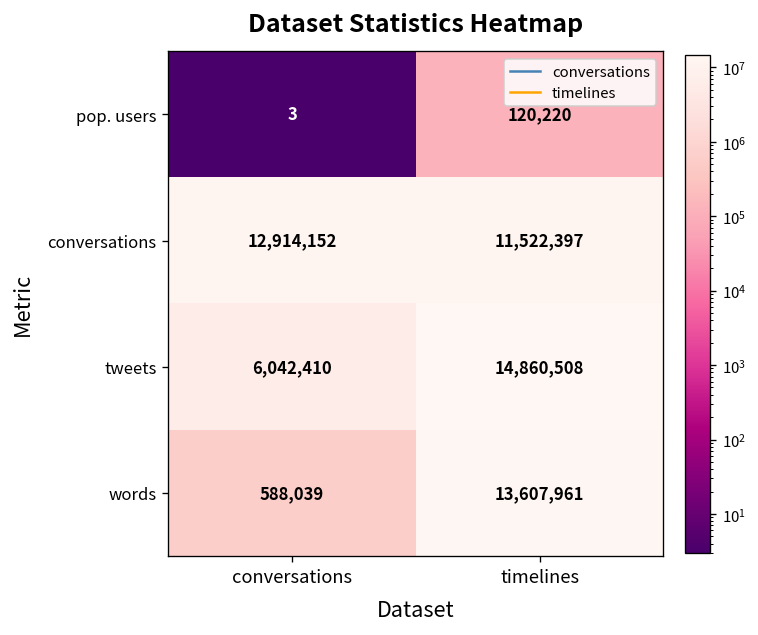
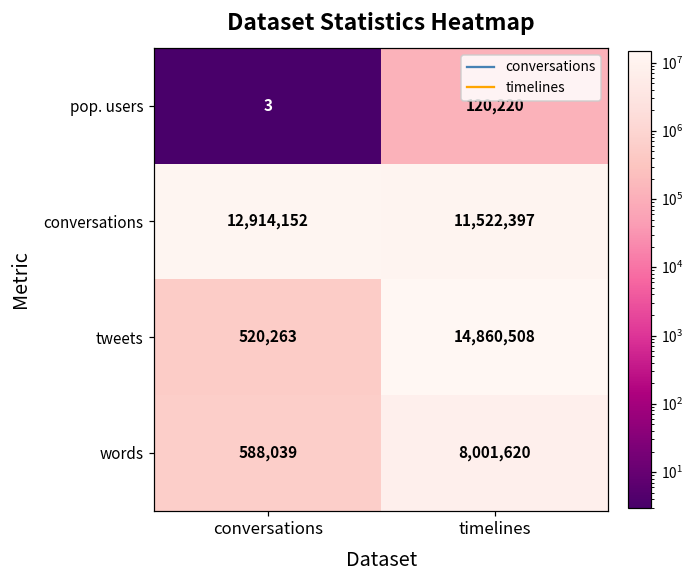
  {
    "pop. users": {
      "conversations": "3"
    },
    "conversations": {
      "conversations": "12,914,152",
      "timelines": "11,522,397"
    },
    "tweets": {
-     "conversations": "6,042,410",
+     "conversations": "520,263",
      "timelines": "14,860,508"
    },
    "words": {
      "conversations": "588,039",
-     "timelines": "13,607,961"
+     "timelines": "8,001,620"
    }
  }
